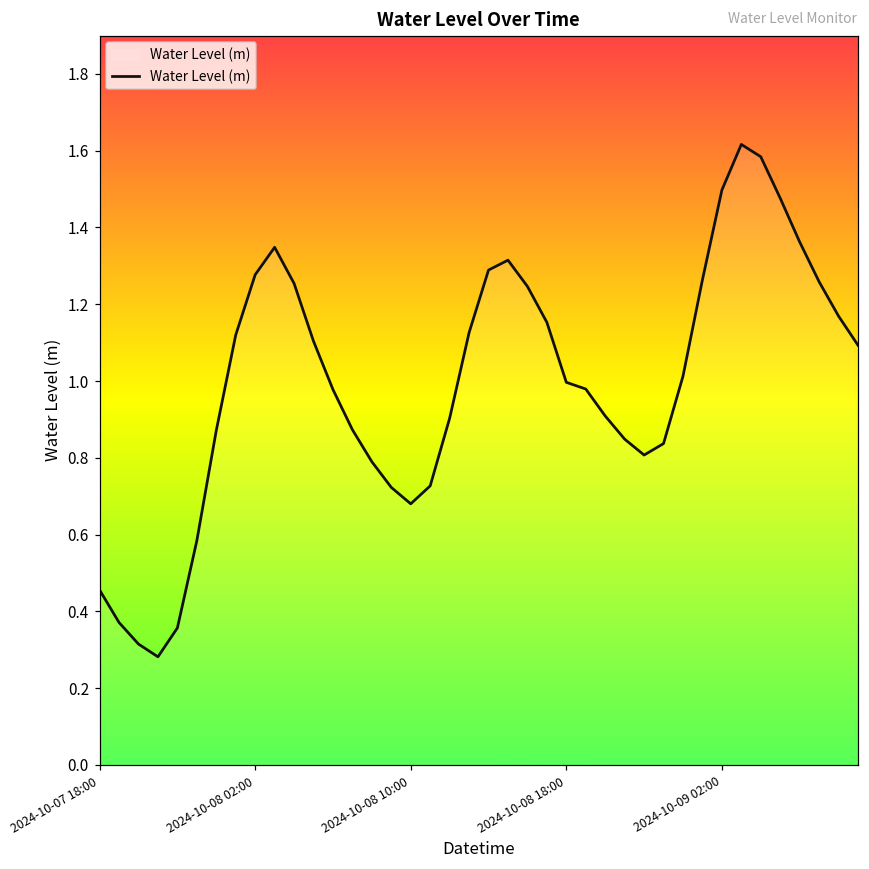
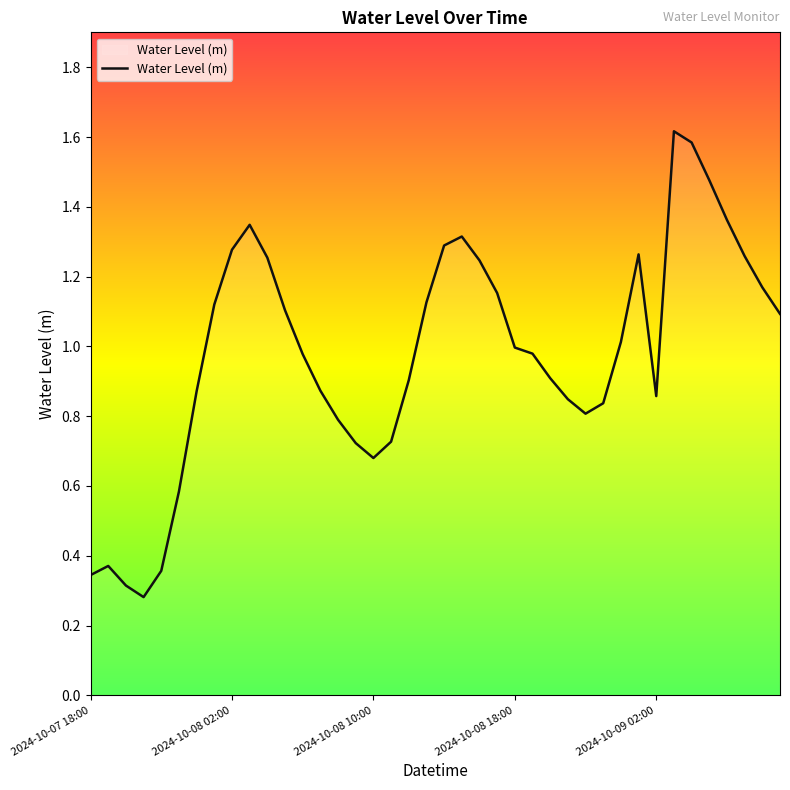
  {
-   "2024-10-07 18:00": 0.46,
+   "2024-10-07 18:00": 0.34,
    "2024-10-08 02:00": 1.28,
    "2024-10-08 10:00": 0.68,
    "2024-10-08 18:00": 1.00,
-   "2024-10-09 02:00": 1.50
+   "2024-10-09 02:00": 0.86
  }
